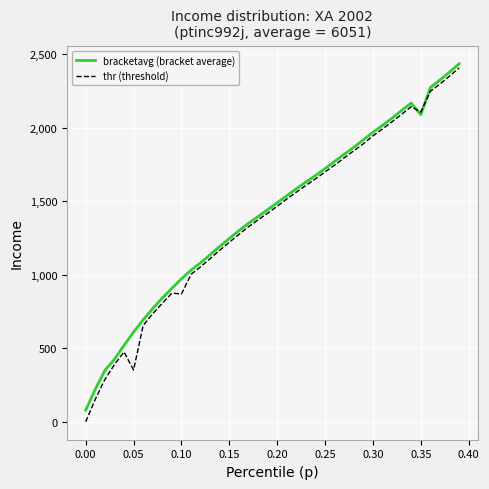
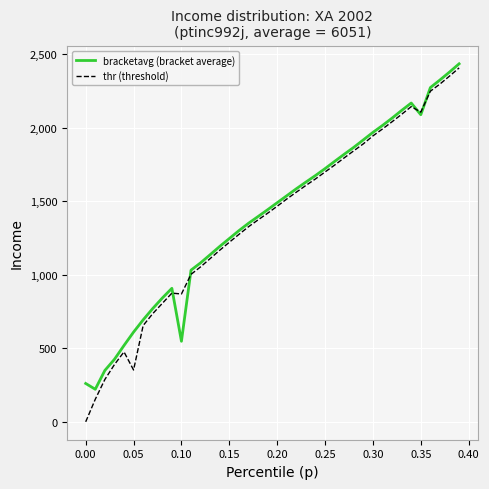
  {
    "bracketavg (bracket average)": {
-     "0.00": "80",
+     "0.00": "260",
      "0.05": "610",
-     "0.10": "970",
+     "0.10": "550",
      "0.15": "1,250",
      "0.20": "1,490",
      "0.25": "1,720",
      "0.30": "1,970",
      "0.35": "2,090"
    },
    "thr (threshold)": {
      "0.00": "0",
      "0.05": "350",
      "0.10": "870",
      "0.15": "1,220",
      "0.20": "1,470",
      "0.25": "1,700",
      "0.30": "1,940",
      "0.35": "2,110"
    }
  }
